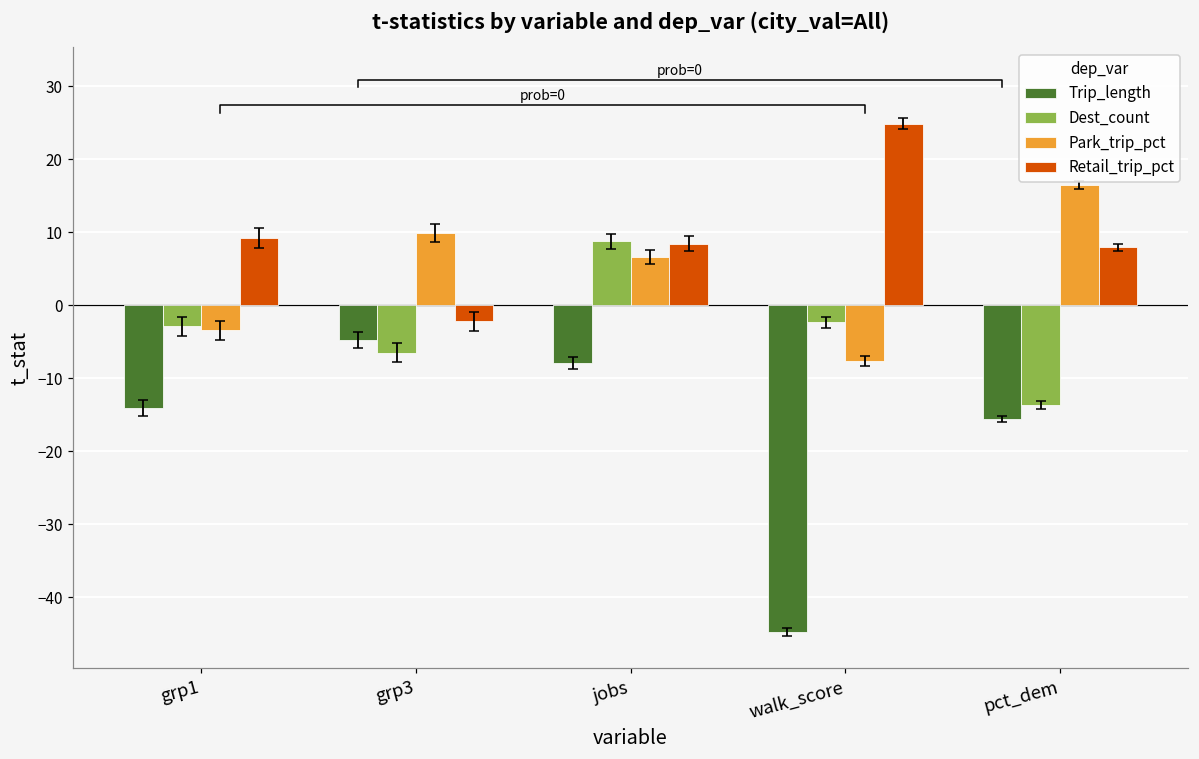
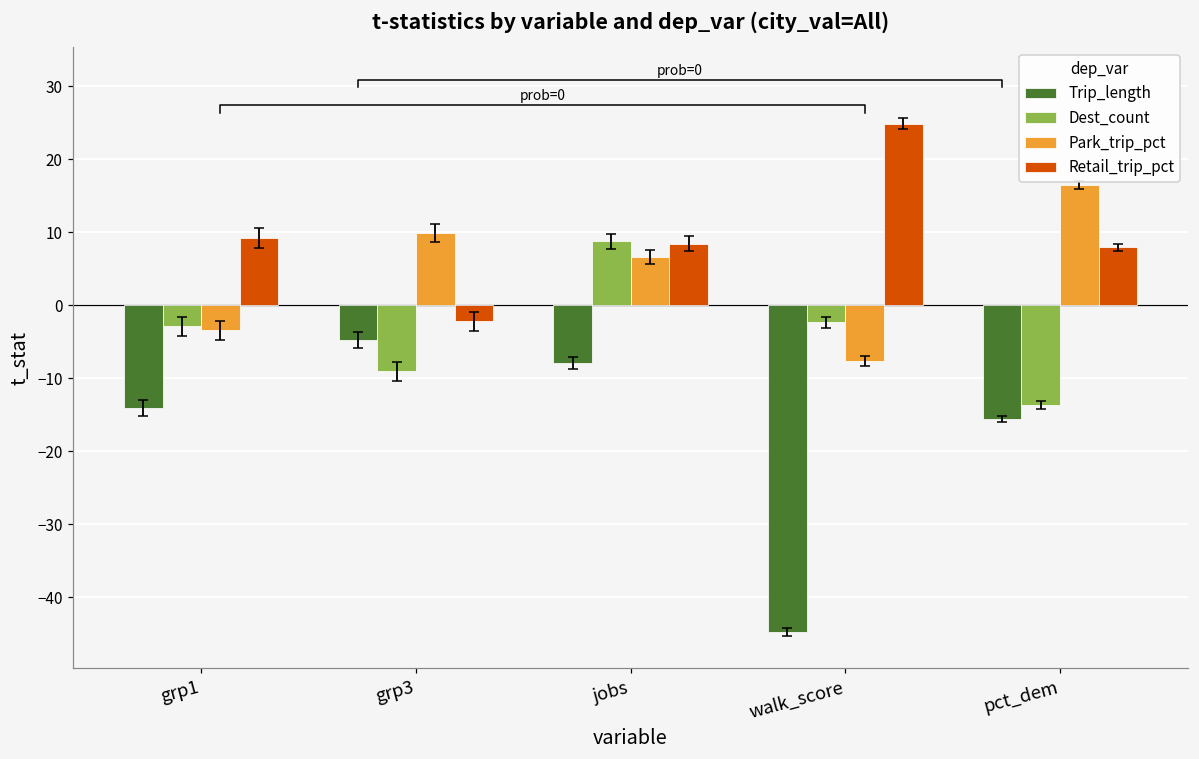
  {
    "Trip_length": {
      "grp1": -14,
      "grp3": -5,
      "jobs": -8,
      "walk_score": -45,
      "pct_dem": -16
    },
    "Dest_count": {
      "grp1": -3,
-     "grp3": -6,
+     "grp3": -9,
      "jobs": 9,
      "walk_score": -2,
      "pct_dem": -14
    },
    "Park_trip_pct": {
      "grp1": -3,
      "grp3": 10,
      "jobs": 7,
      "walk_score": -8,
      "pct_dem": 16
    },
    "Retail_trip_pct": {
      "grp1": 9,
      "grp3": -2,
      "jobs": 8,
      "walk_score": 25,
      "pct_dem": 8
    }
  }
